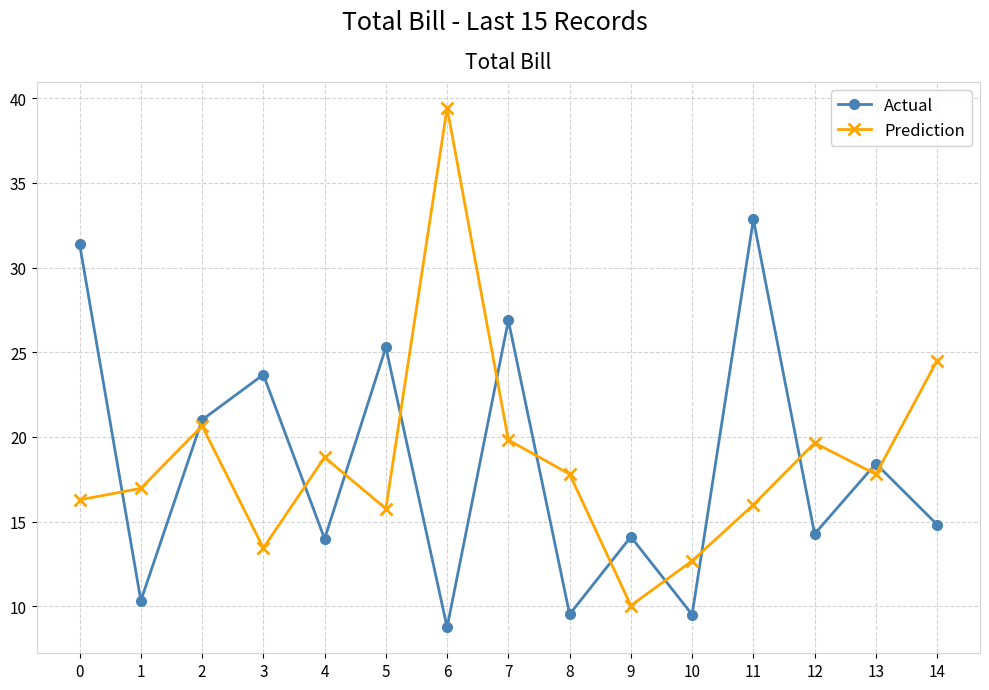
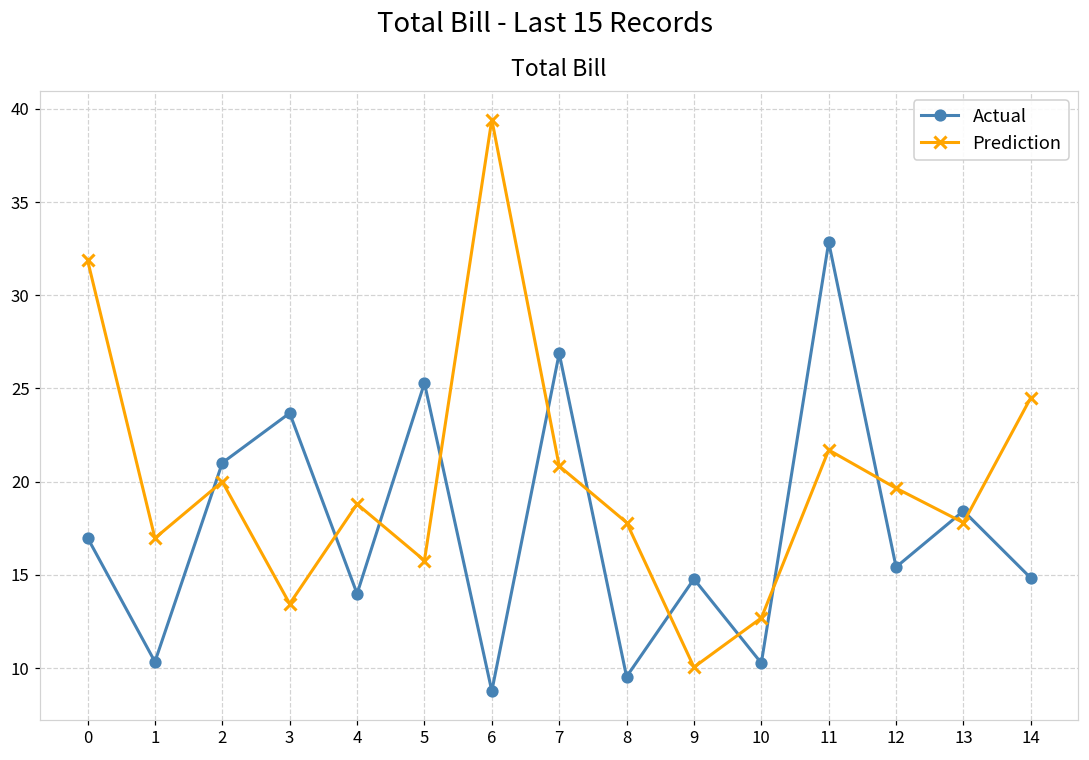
  {
    "Actual": {
-     "0": 31.4,
+     "0": 17.0,
      "1": 10.3,
      "2": 21.0,
      "3": 23.7,
      "4": 14.0,
      "5": 25.3,
      "6": 8.8,
      "7": 26.9,
      "8": 9.5,
-     "9": 14.1,
-     "10": 9.5,
+     "9": 14.8,
+     "10": 10.3,
      "11": 32.8,
-     "12": 14.3,
+     "12": 15.4,
      "13": 18.4,
      "14": 14.8
    },
    "Prediction": {
-     "0": 16.3,
+     "0": 31.9,
      "1": 17.0,
-     "2": 20.7,
+     "2": 20.0,
      "3": 13.5,
      "4": 18.8,
      "5": 15.8,
      "6": 39.4,
-     "7": 19.8,
+     "7": 20.8,
      "8": 17.8,
      "9": 10.1,
      "10": 12.7,
-     "11": 16.0,
+     "11": 21.7,
      "12": 19.7,
      "13": 17.8,
      "14": 24.5
    }
  }
